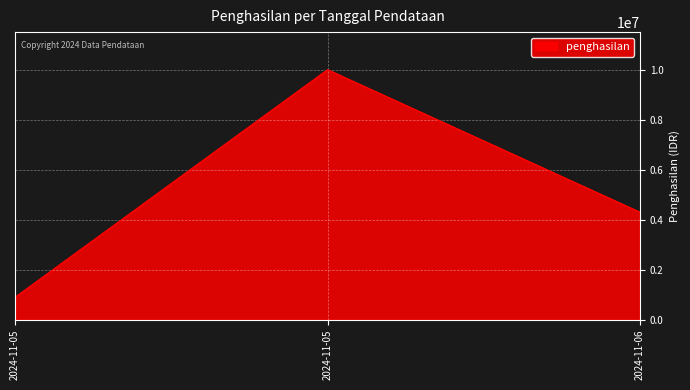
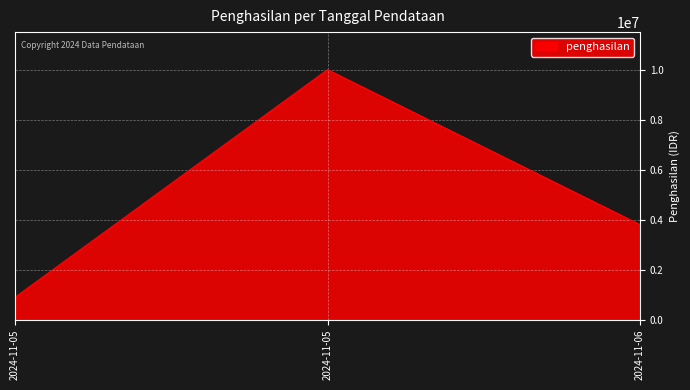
  {
-   "2024-11-06": 4300000
+   "2024-11-06": 3800000
  }
